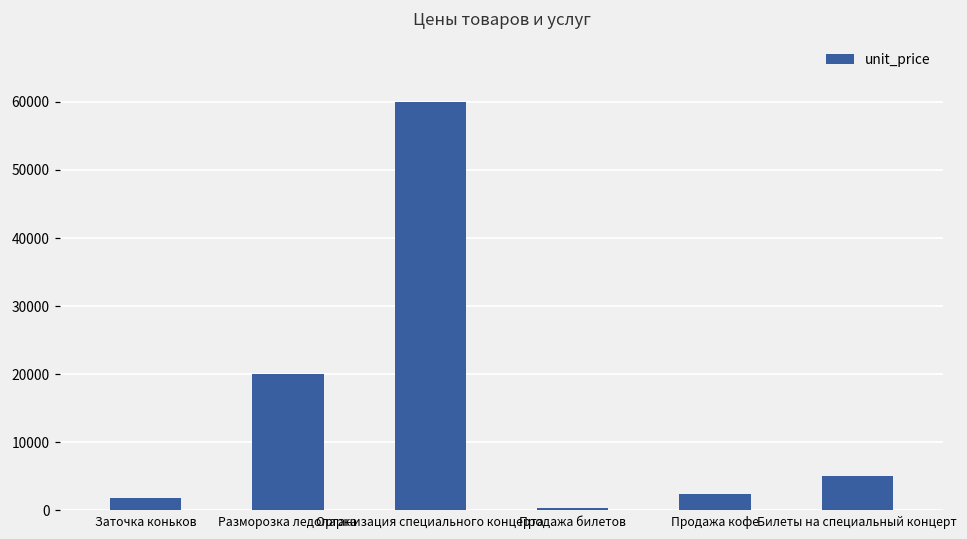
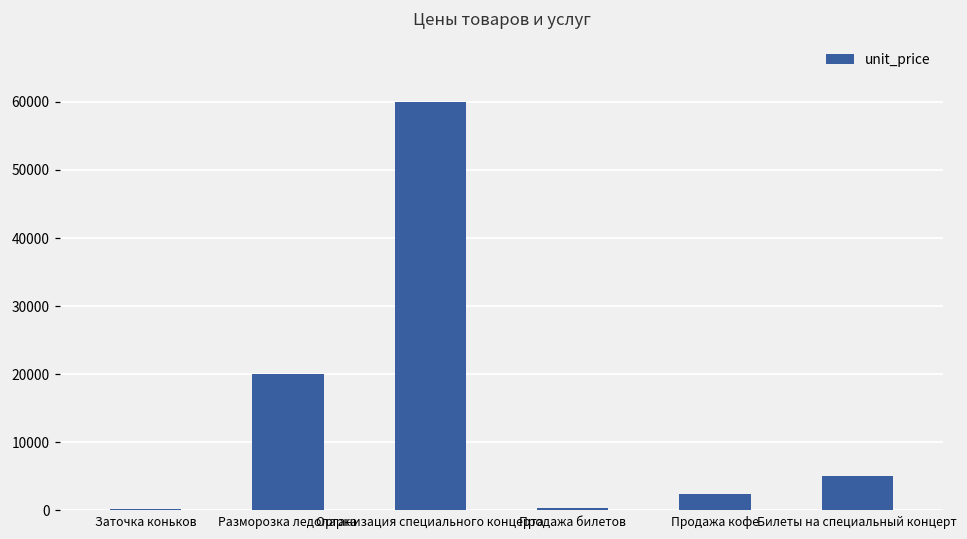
  {
-   "Заточка коньков": 2000,
+   "Заточка коньков": 0,
    "Продажа кофе": 2000,
    "Билеты на специальный концерт": 5000
  }
